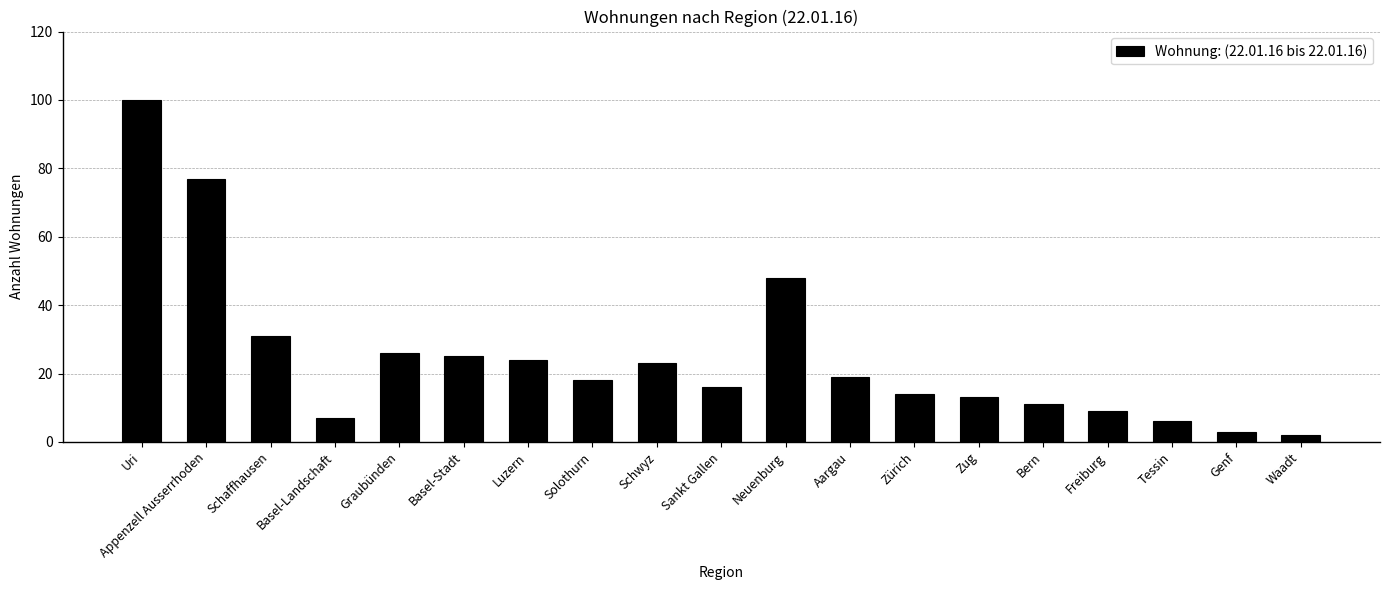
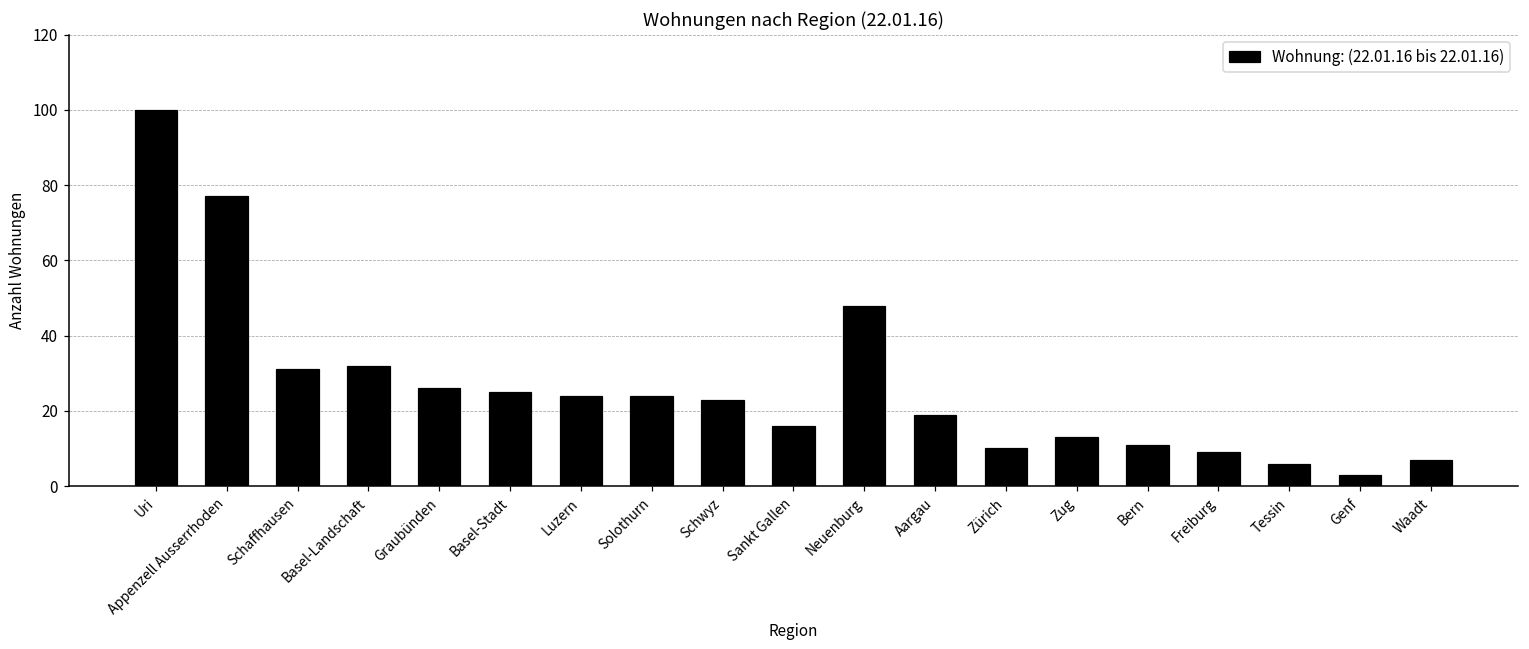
  {
    "Uri": 100,
    "Appenzell Ausserrhoden": 77,
    "Schaffhausen": 31,
-   "Basel-Landschaft": 7,
+   "Basel-Landschaft": 32,
    "Graubünden": 26,
    "Basel-Stadt": 25,
    "Luzern": 24,
-   "Solothurn": 18,
+   "Solothurn": 24,
    "Schwyz": 23,
    "Sankt Gallen": 16,
    "Neuenburg": 48,
    "Aargau": 19,
-   "Zürich": 14,
+   "Zürich": 10,
    "Zug": 13,
    "Bern": 11,
    "Freiburg": 9,
    "Tessin": 6,
    "Genf": 3,
-   "Waadt": 2
+   "Waadt": 7
  }
